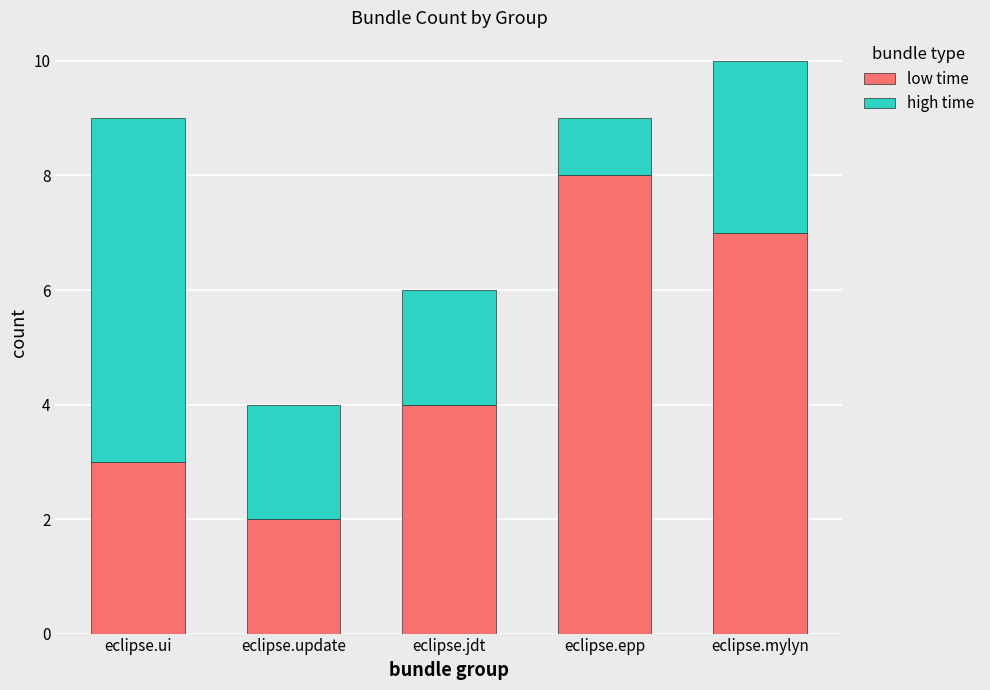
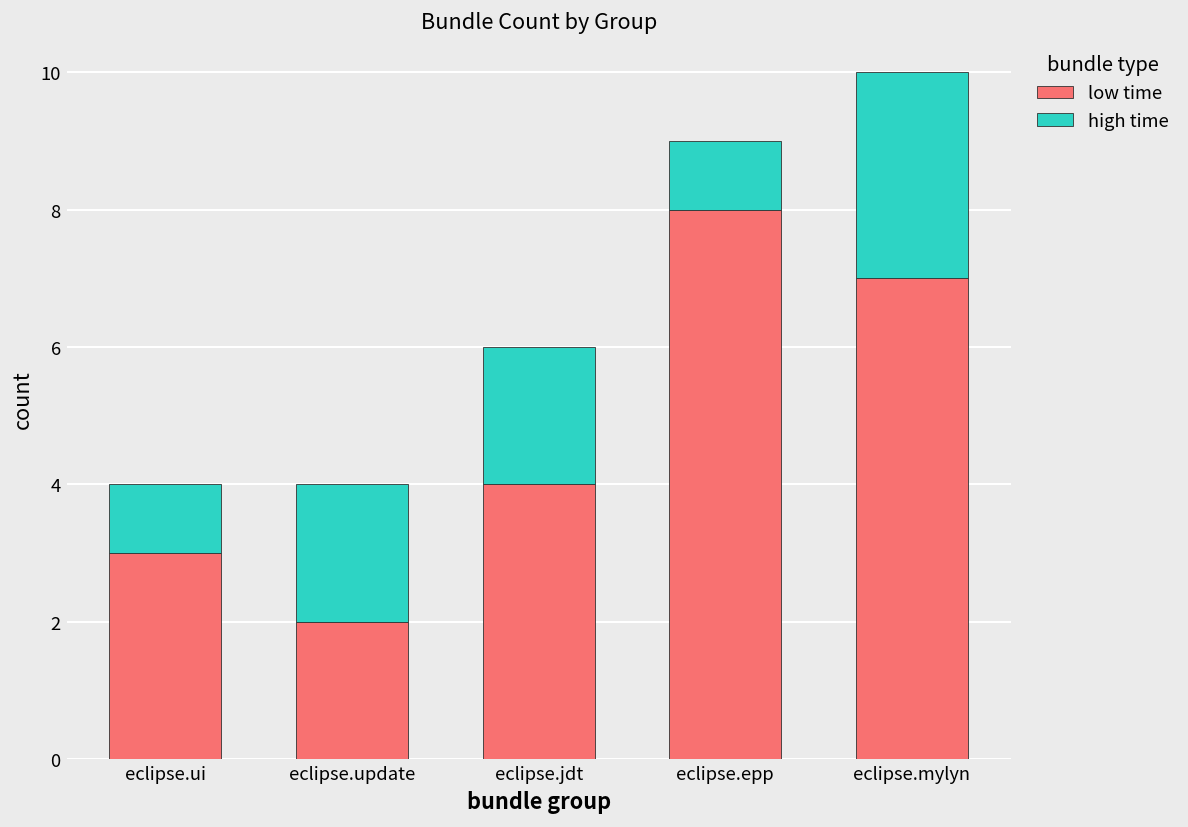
  {
    "low time": {
      "eclipse.ui": 3,
      "eclipse.update": 2,
      "eclipse.jdt": 4,
      "eclipse.epp": 8,
      "eclipse.mylyn": 7
    },
    "high time": {
-     "eclipse.ui": 6,
+     "eclipse.ui": 1,
      "eclipse.update": 2,
      "eclipse.jdt": 2,
      "eclipse.epp": 1,
      "eclipse.mylyn": 3
    }
  }
